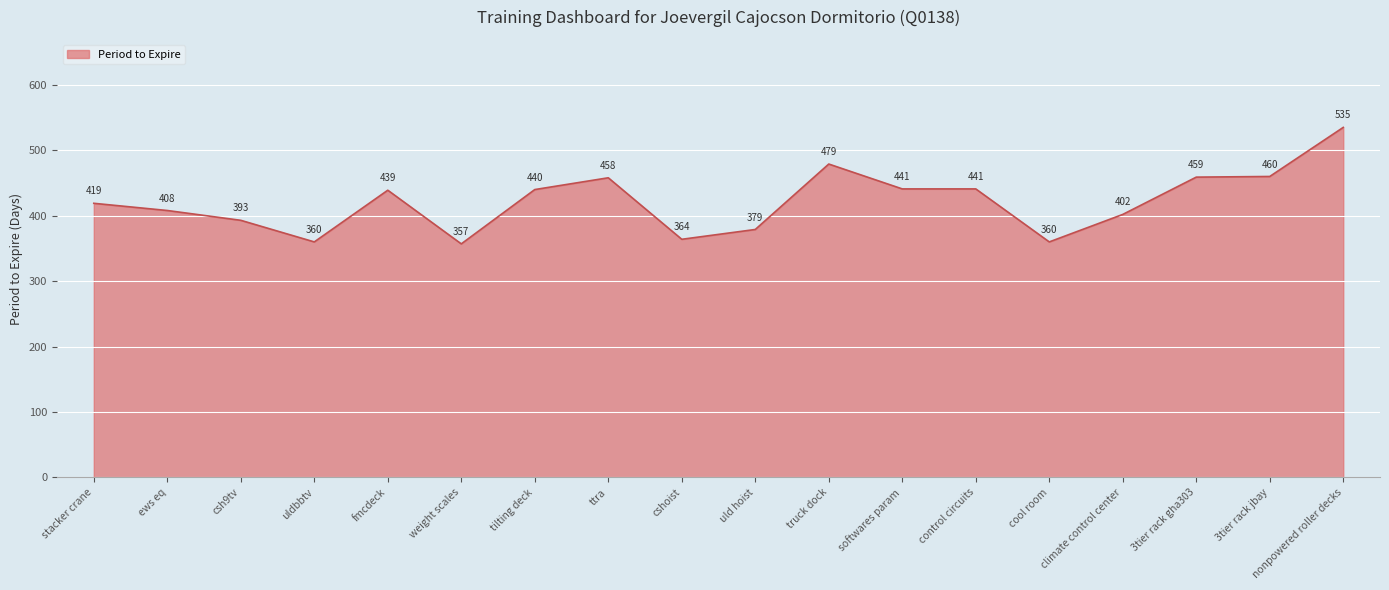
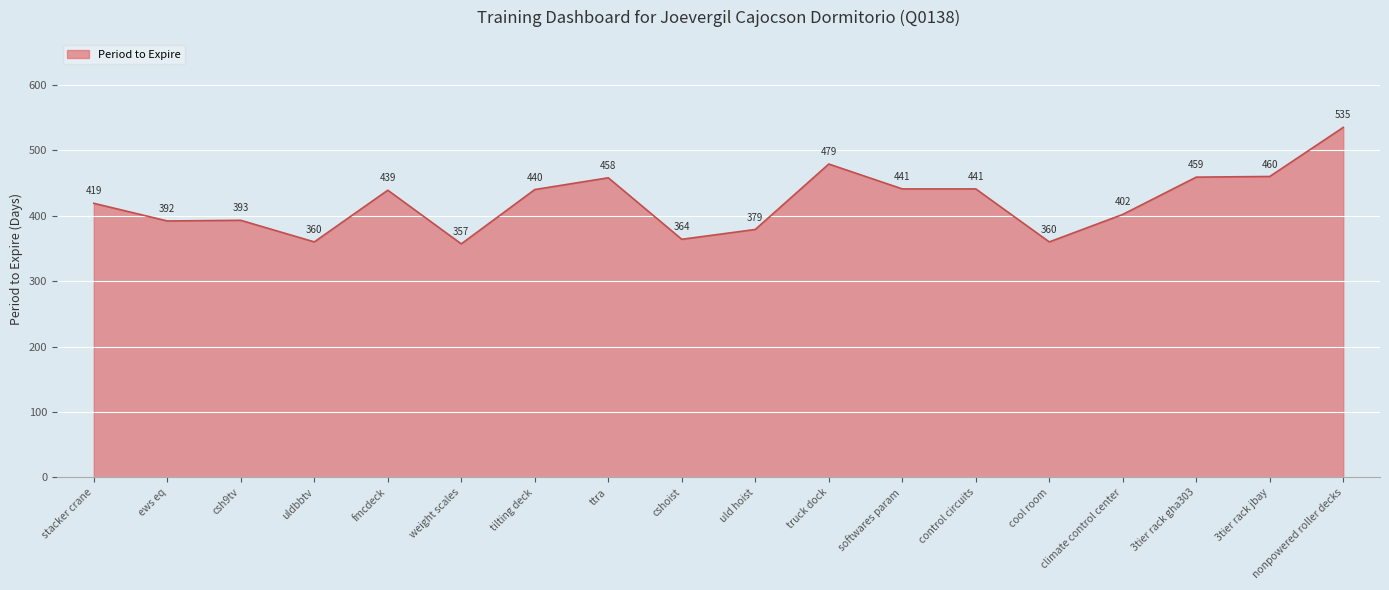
  {
    "stacker crane": 419,
-   "ews eq": 408,
+   "ews eq": 392,
    "csh9tv": 393,
    "uldbbtv": 360,
    "fmcdeck": 439,
    "weight scales": 357,
    "tilting deck": 440,
    "ttra": 458,
    "cshoist": 364,
    "uld hoist": 379,
    "truck dock": 479,
    "softwares param": 441,
    "control circuits": 441,
    "cool room": 360,
    "climate control center": 402,
    "3tier rack gha303": 459,
    "3tier rack jbay": 460,
    "nonpowered roller decks": 535
  }
